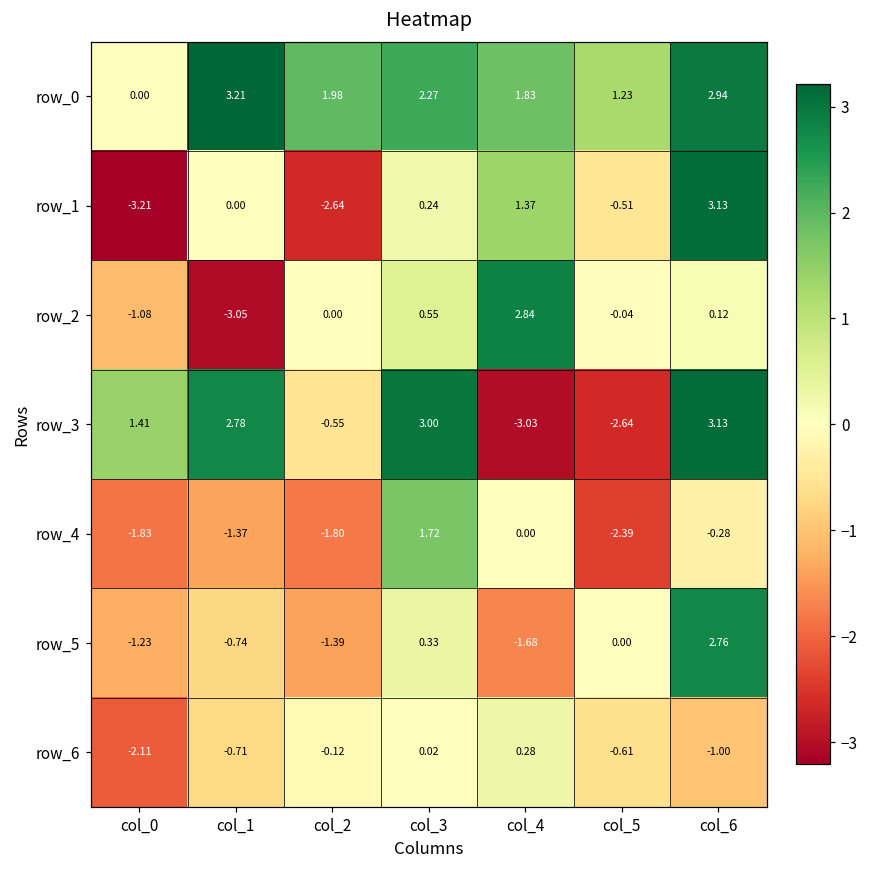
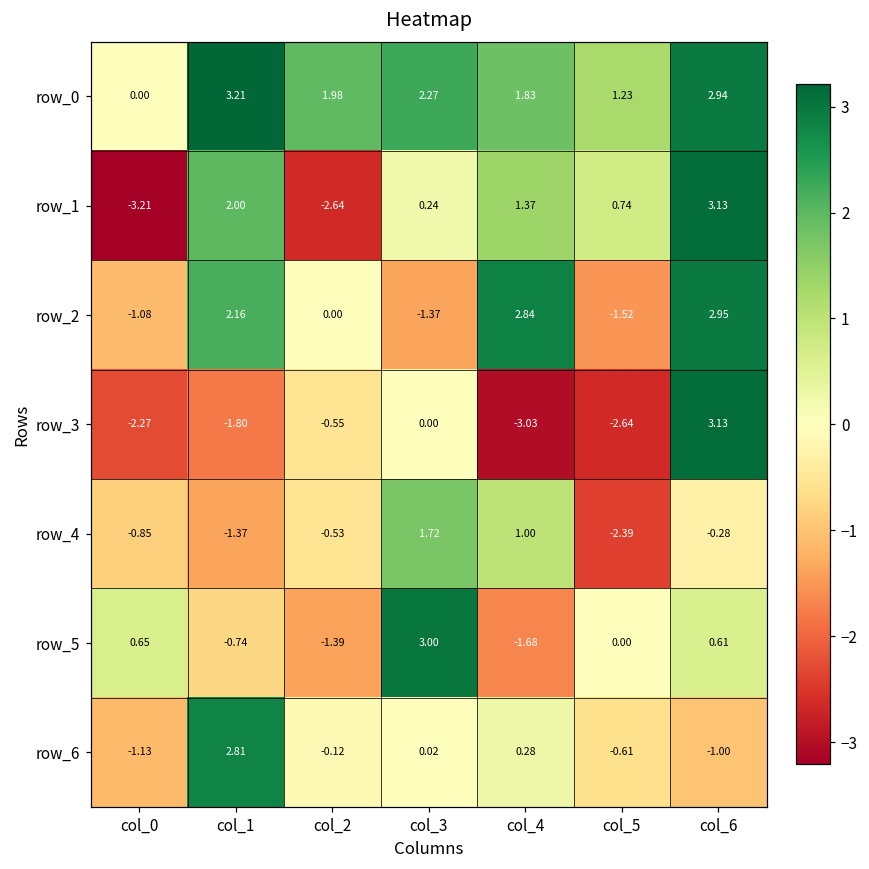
  {
    "row_0": {
      "col_0": 0.00,
      "col_1": 3.21,
      "col_2": 1.98,
      "col_3": 2.27,
      "col_4": 1.83,
      "col_5": 1.23,
      "col_6": 2.94
    },
    "row_1": {
      "col_0": -3.21,
-     "col_1": 0.00,
+     "col_1": 2.00,
      "col_2": -2.64,
      "col_3": 0.24,
      "col_4": 1.37,
-     "col_5": -0.51,
+     "col_5": 0.74,
      "col_6": 3.13
    },
    "row_2": {
      "col_0": -1.08,
-     "col_1": -3.05,
+     "col_1": 2.16,
      "col_2": 0.00,
-     "col_3": 0.55,
+     "col_3": -1.37,
      "col_4": 2.84,
-     "col_5": -0.04,
-     "col_6": 0.12
+     "col_5": -1.52,
+     "col_6": 2.95
    },
    "row_3": {
-     "col_0": 1.41,
-     "col_1": 2.78,
+     "col_0": -2.27,
+     "col_1": -1.80,
      "col_2": -0.55,
-     "col_3": 3.00,
+     "col_3": 0.00,
      "col_4": -3.03,
      "col_5": -2.64,
      "col_6": 3.13
    },
    "row_4": {
-     "col_0": -1.83,
+     "col_0": -0.85,
      "col_1": -1.37,
-     "col_2": -1.80,
+     "col_2": -0.53,
      "col_3": 1.72,
-     "col_4": 0.00,
+     "col_4": 1.00,
      "col_5": -2.39,
      "col_6": -0.28
    },
    "row_5": {
-     "col_0": -1.23,
+     "col_0": 0.65,
      "col_1": -0.74,
      "col_2": -1.39,
-     "col_3": 0.33,
+     "col_3": 3.00,
      "col_4": -1.68,
      "col_5": 0.00,
-     "col_6": 2.76
+     "col_6": 0.61
    },
    "row_6": {
-     "col_0": -2.11,
-     "col_1": -0.71,
+     "col_0": -1.13,
+     "col_1": 2.81,
      "col_2": -0.12,
      "col_3": 0.02,
      "col_4": 0.28,
      "col_5": -0.61,
      "col_6": -1.00
    }
  }
